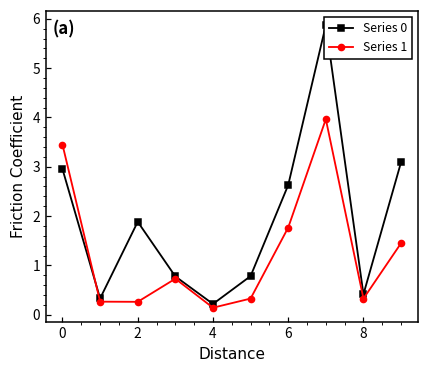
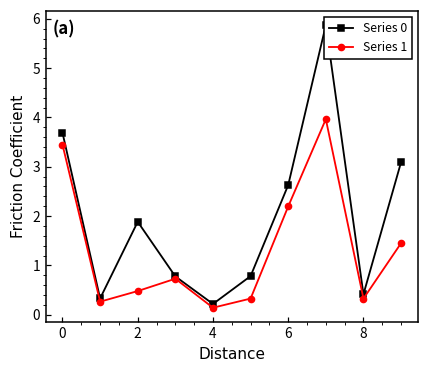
  {
    "Series 0": {
-     "0": 3.0,
+     "0": 3.7,
      "2": 1.9,
      "4": 0.2,
      "6": 2.6,
      "8": 0.4
    },
    "Series 1": {
      "0": 3.4,
-     "2": 0.3,
+     "2": 0.5,
      "4": 0.1,
-     "6": 1.8,
+     "6": 2.2,
      "8": 0.3
    }
  }
